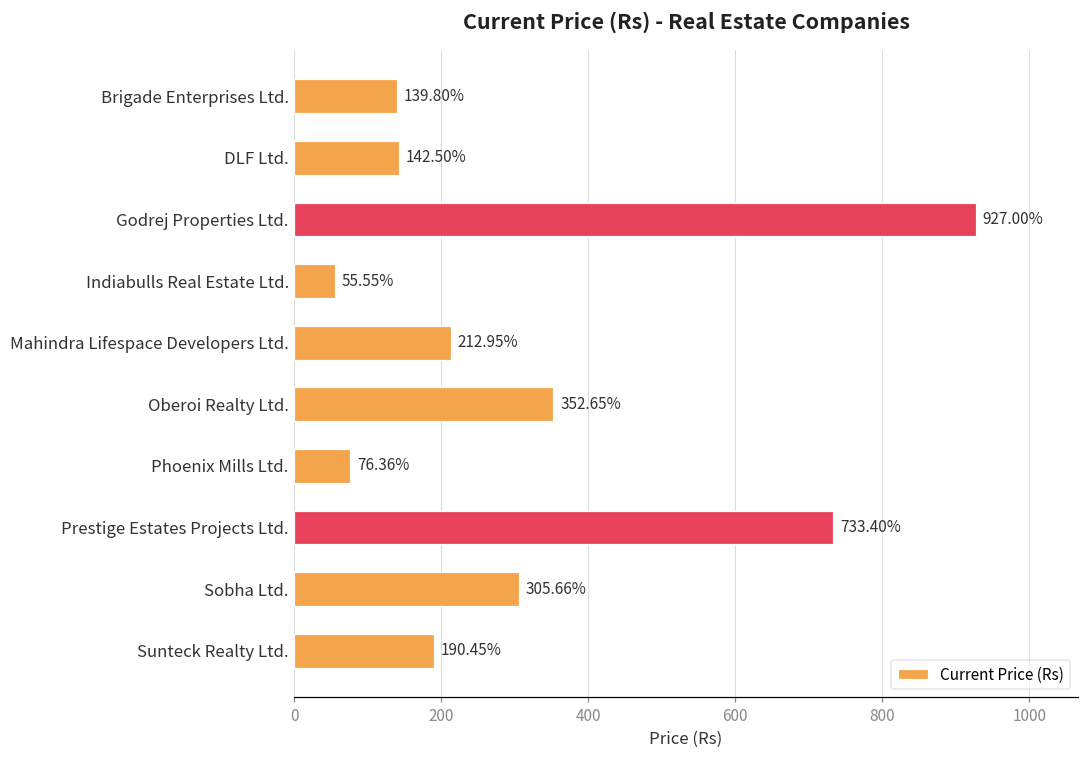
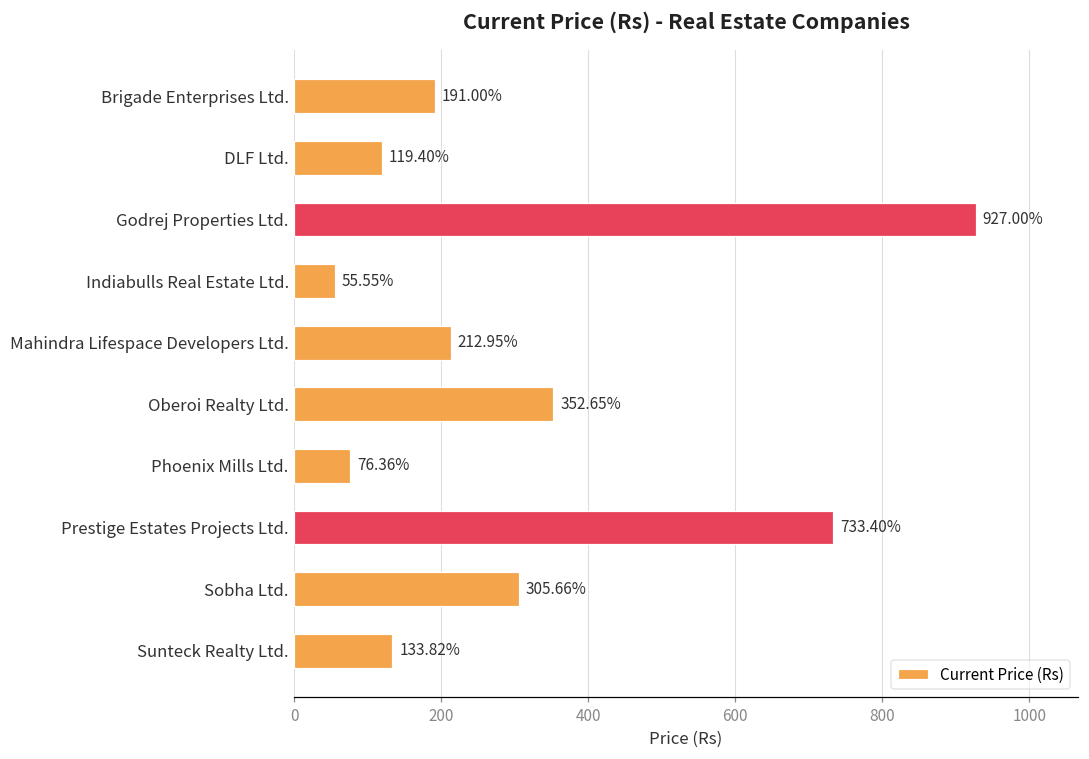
  {
-   "Brigade Enterprises Ltd.": "139.80%",
-   "DLF Ltd.": "142.50%",
+   "Brigade Enterprises Ltd.": "191.00%",
+   "DLF Ltd.": "119.40%",
    "Godrej Properties Ltd.": "927.00%",
    "Indiabulls Real Estate Ltd.": "55.55%",
    "Mahindra Lifespace Developers Ltd.": "212.95%",
    "Oberoi Realty Ltd.": "352.65%",
    "Phoenix Mills Ltd.": "76.36%",
    "Prestige Estates Projects Ltd.": "733.40%",
    "Sobha Ltd.": "305.66%",
-   "Sunteck Realty Ltd.": "190.45%"
+   "Sunteck Realty Ltd.": "133.82%"
  }
